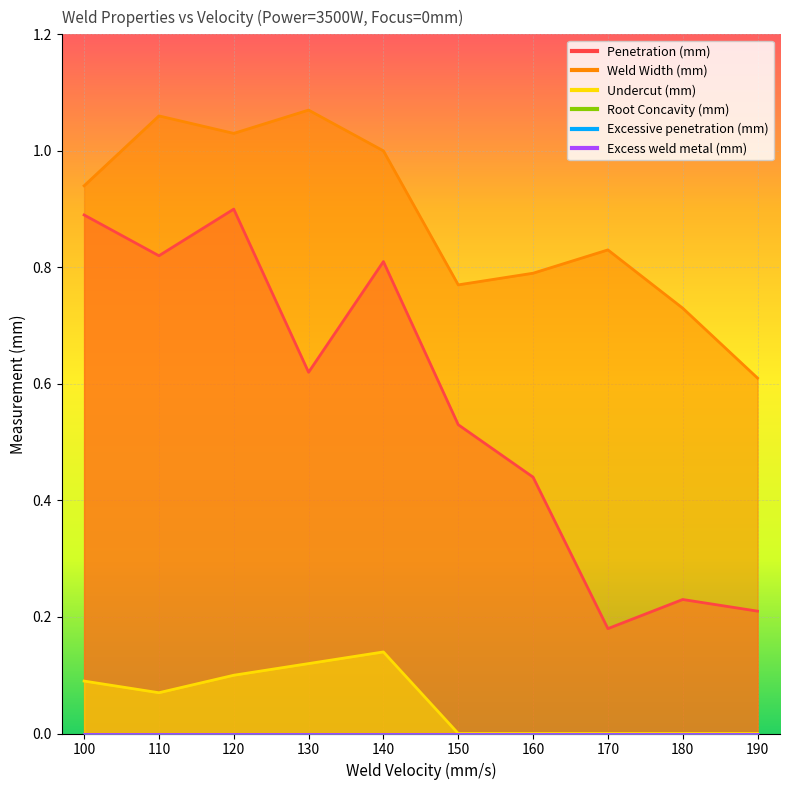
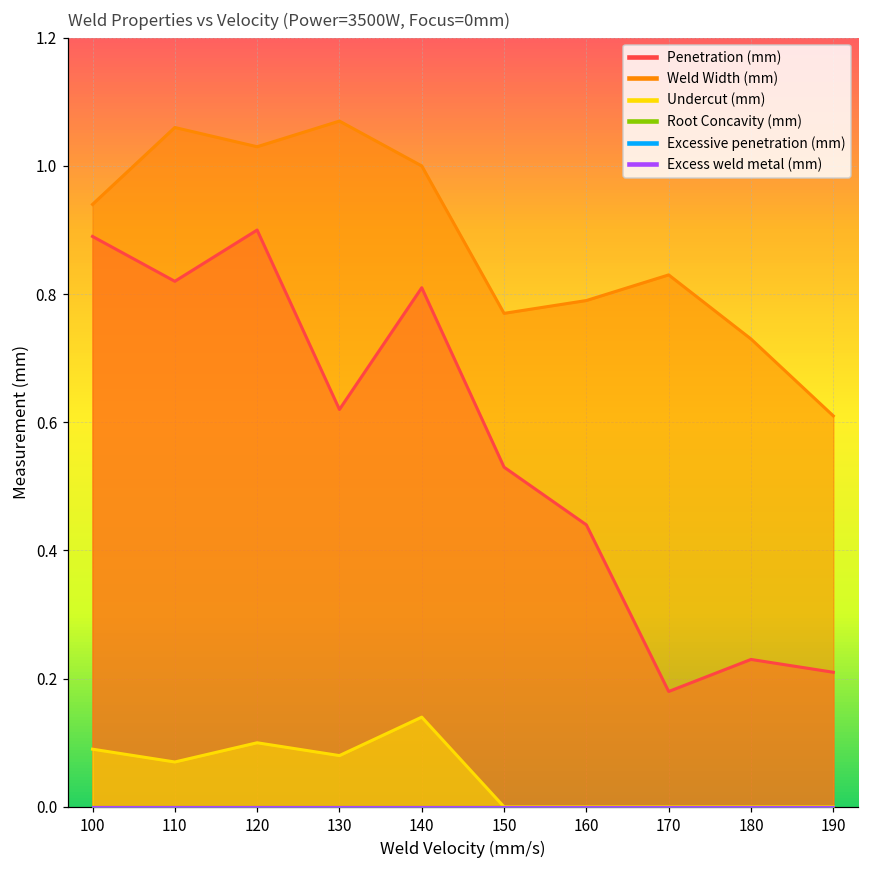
  {
    "Penetration (mm)": {
      "100": 0.89,
      "110": 0.82,
      "120": 0.90,
      "130": 0.62,
      "140": 0.81,
      "150": 0.53,
      "160": 0.44,
      "170": 0.18,
      "180": 0.23,
      "190": 0.21
    },
    "Weld Width (mm)": {
      "100": 0.94,
      "110": 1.06,
      "120": 1.03,
      "130": 1.07,
      "140": 1.00,
      "150": 0.77,
      "160": 0.79,
      "170": 0.83,
      "180": 0.73,
      "190": 0.61
    },
    "Undercut (mm)": {
      "100": 0.09,
      "110": 0.07,
      "120": 0.10,
-     "130": 0.12,
+     "130": 0.08,
      "140": 0.14
    },
    "Excess weld metal (mm)": {
      "100": 0.00,
      "110": 0.00,
      "120": 0.00,
      "130": 0.00,
      "140": 0.00
    }
  }
